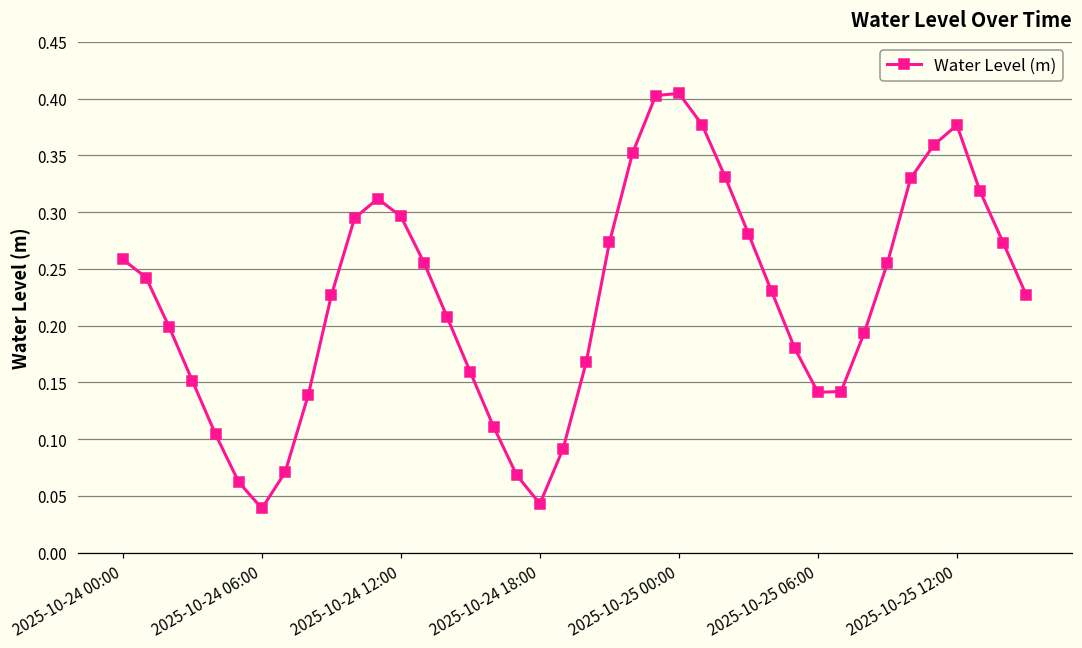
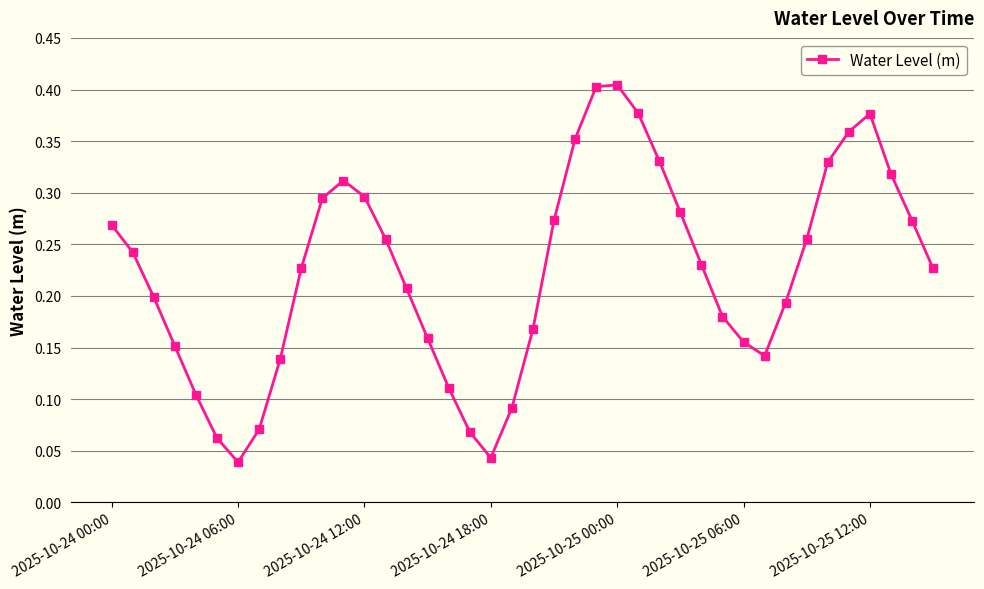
  {
-   "2025-10-24 00:00": 0.258,
+   "2025-10-24 00:00": 0.269,
    "2025-10-24 06:00": 0.039,
    "2025-10-24 12:00": 0.296,
    "2025-10-24 18:00": 0.043,
    "2025-10-25 00:00": 0.405,
-   "2025-10-25 06:00": 0.141,
+   "2025-10-25 06:00": 0.155,
    "2025-10-25 12:00": 0.377
  }
